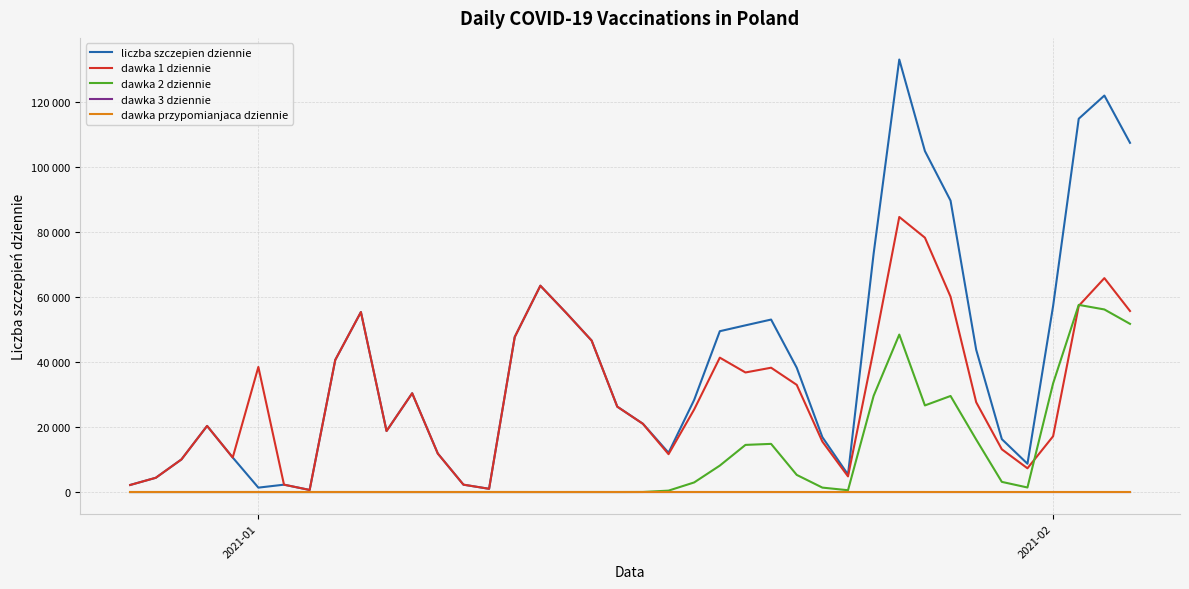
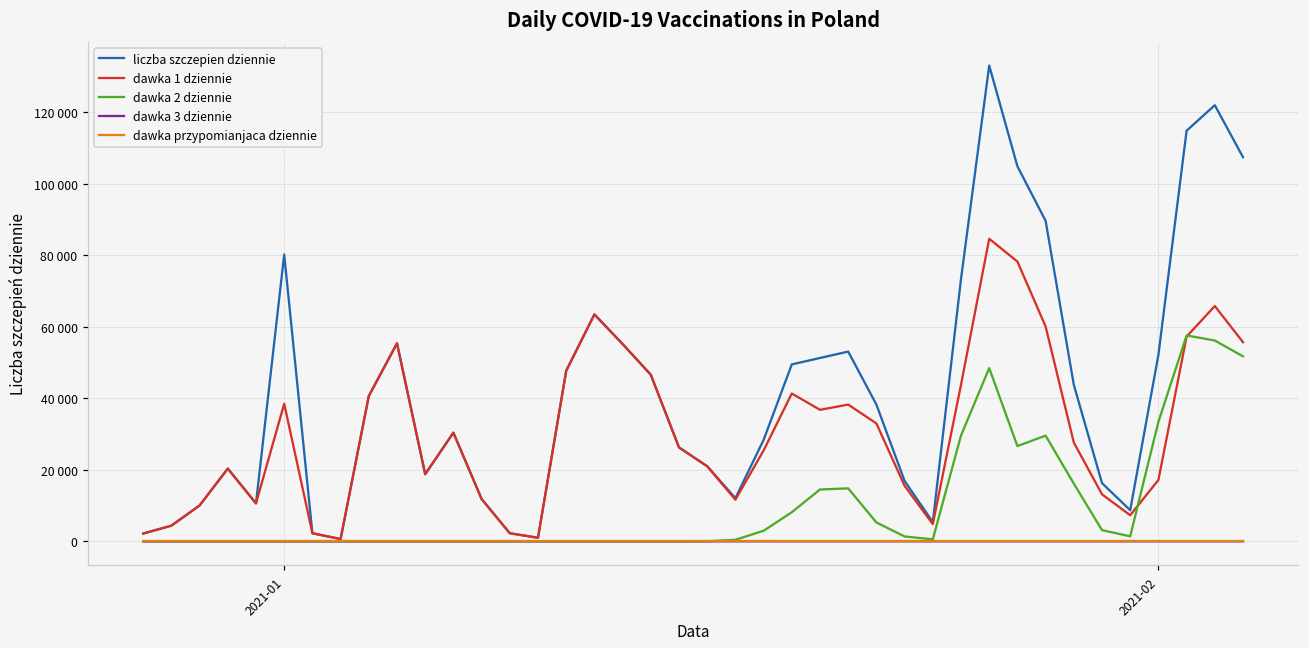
  {
    "liczba szczepien dziennie": {
-     "2021-01": 1000,
-     "2021-02": 57000
+     "2021-01": 80000,
+     "2021-02": 52000
    },
    "dawka 1 dziennie": {
      "2021-01": 38000,
      "2021-02": 17000
    },
    "dawka 2 dziennie": {
      "2021-02": 33000
    },
    "dawka przypomianjaca dziennie": {
      "2021-02": 0
    }
  }
